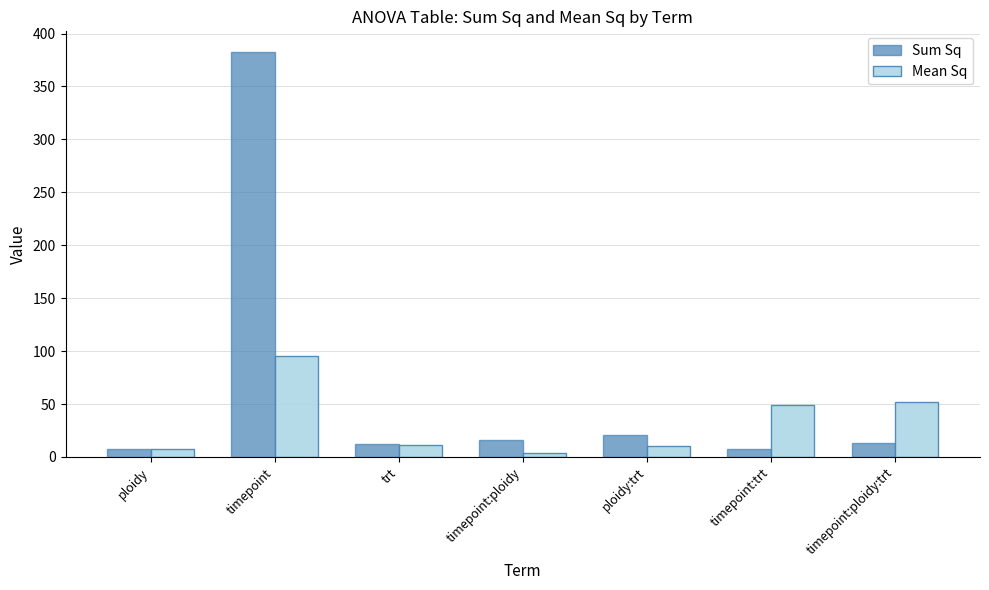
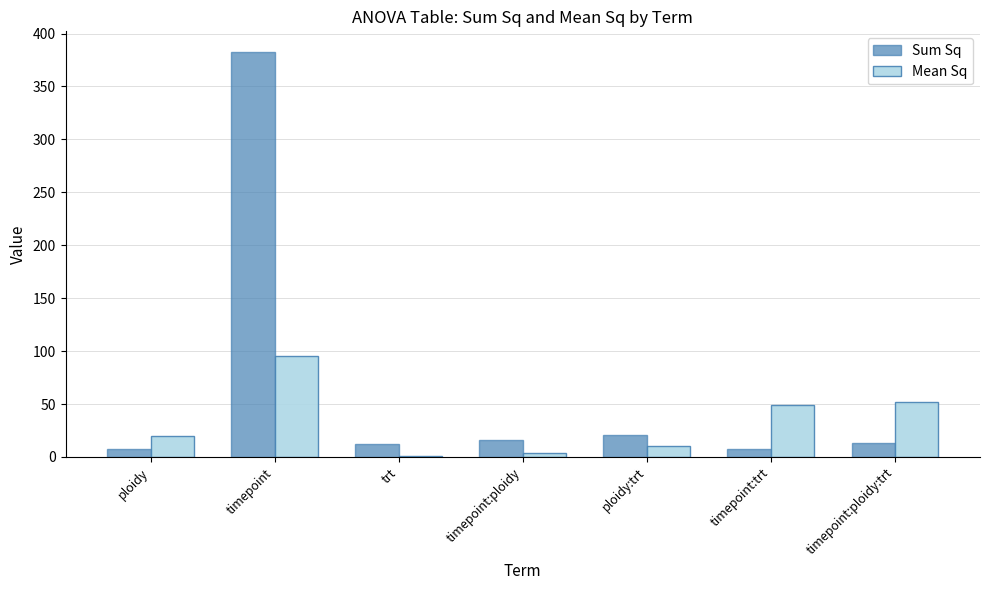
  {
    "Sum Sq": {
      "ploidy": 7,
      "timepoint": 383,
      "trt": 12,
      "timepoint:ploidy": 16,
      "ploidy:trt": 21,
      "timepoint:trt": 8,
      "timepoint:ploidy:trt": 14
    },
    "Mean Sq": {
-     "ploidy": 7,
+     "ploidy": 20,
      "timepoint": 96,
-     "trt": 11,
+     "trt": 1,
      "timepoint:ploidy": 4,
      "ploidy:trt": 10,
      "timepoint:trt": 49,
      "timepoint:ploidy:trt": 52
    }
  }
